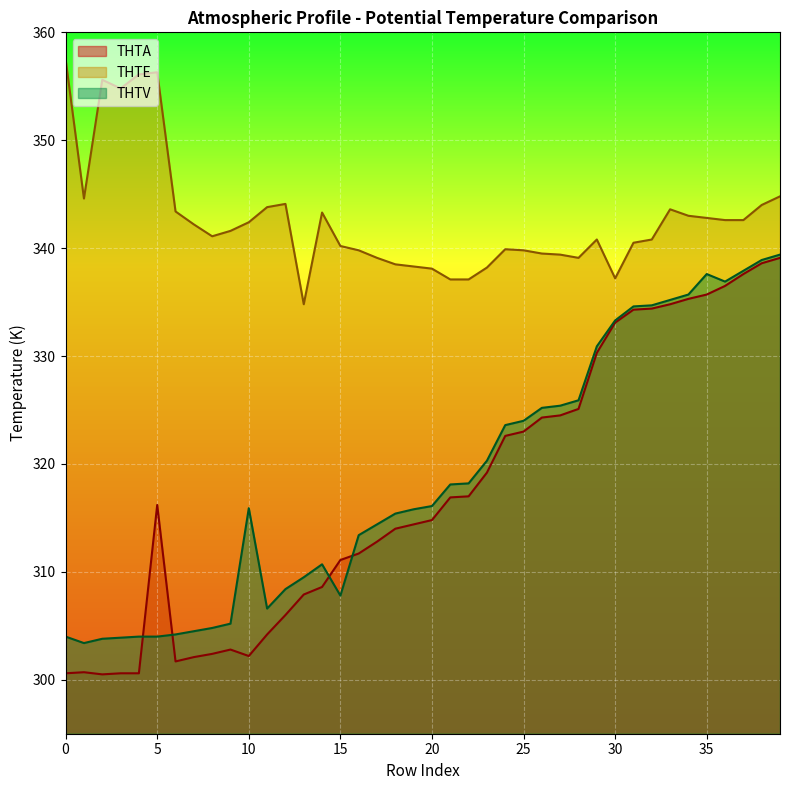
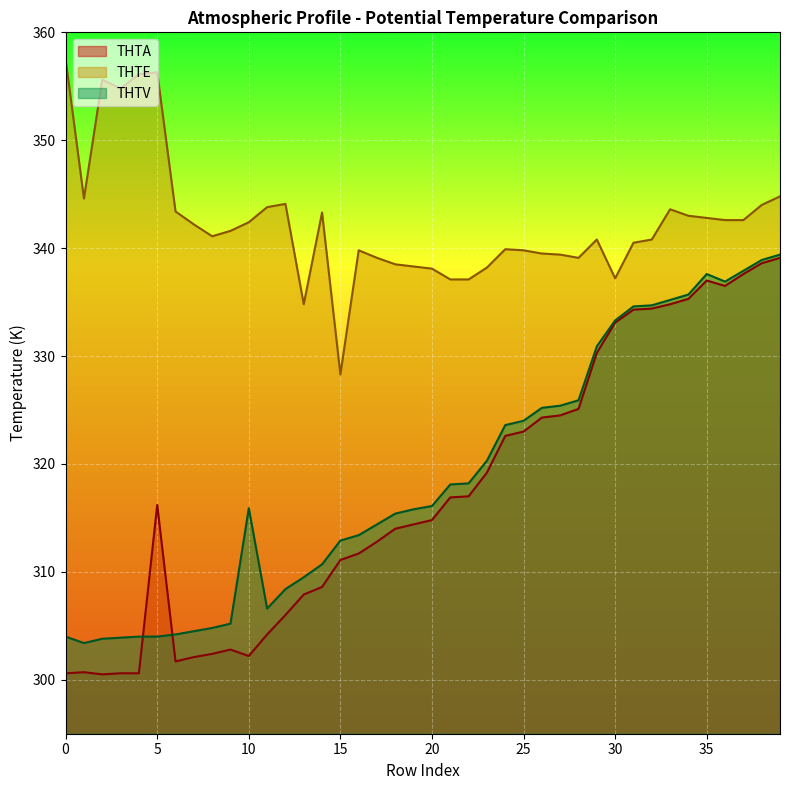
  {
    "THTA": {
      "0": 300.6,
      "5": 316.2,
      "10": 302.2,
      "15": 311.1,
      "20": 314.8,
      "25": 323.0,
-     "35": 335.7
+     "35": 337.0
    },
    "THTE": {
      "0": 357.5,
      "10": 342.4,
-     "15": 340.2,
+     "15": 328.3,
      "20": 338.1,
      "25": 339.8,
      "30": 337.2,
      "35": 342.8
    },
    "THTV": {
      "0": 304.0,
      "5": 304.0,
      "10": 315.9,
-     "15": 307.8,
+     "15": 312.9,
      "20": 316.1,
      "25": 324.0,
      "35": 337.6
    }
  }
